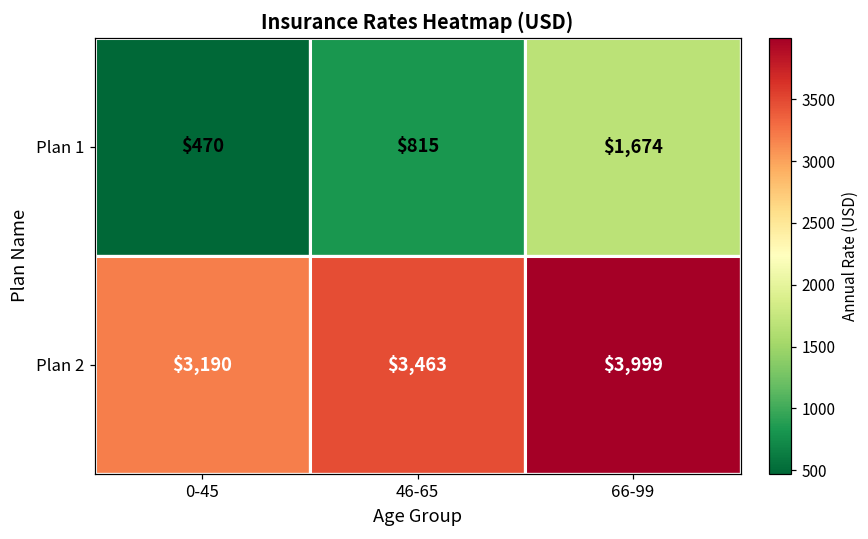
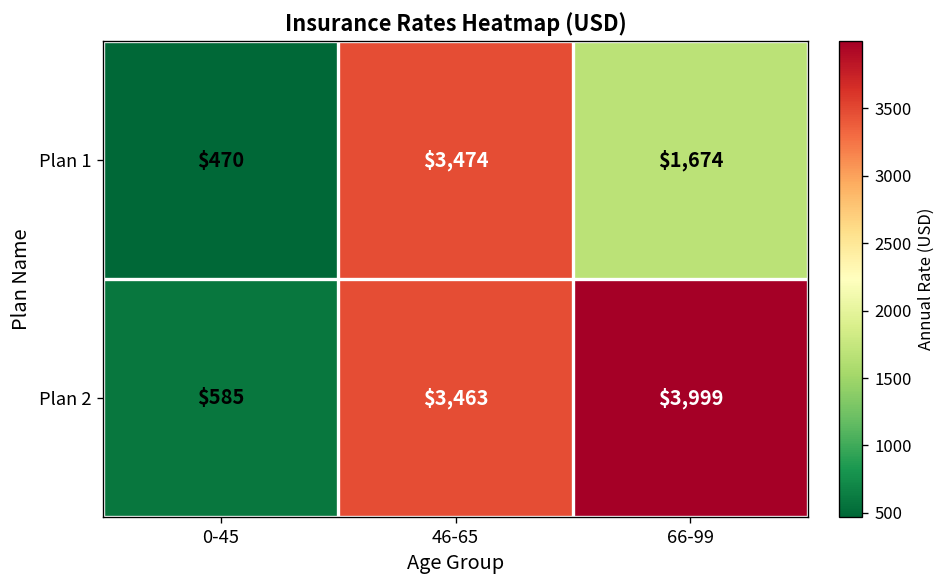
  {
    "Plan 1": {
      "0-45": "$470",
-     "46-65": "$815",
+     "46-65": "$3,474",
      "66-99": "$1,674"
    },
    "Plan 2": {
-     "0-45": "$3,190",
+     "0-45": "$585",
      "46-65": "$3,463",
      "66-99": "$3,999"
    }
  }
